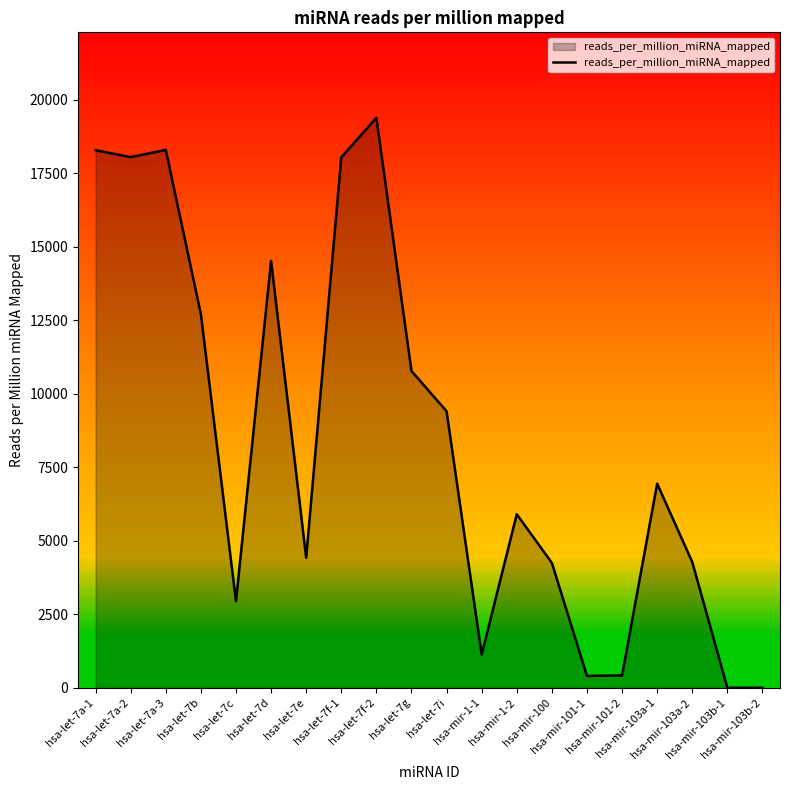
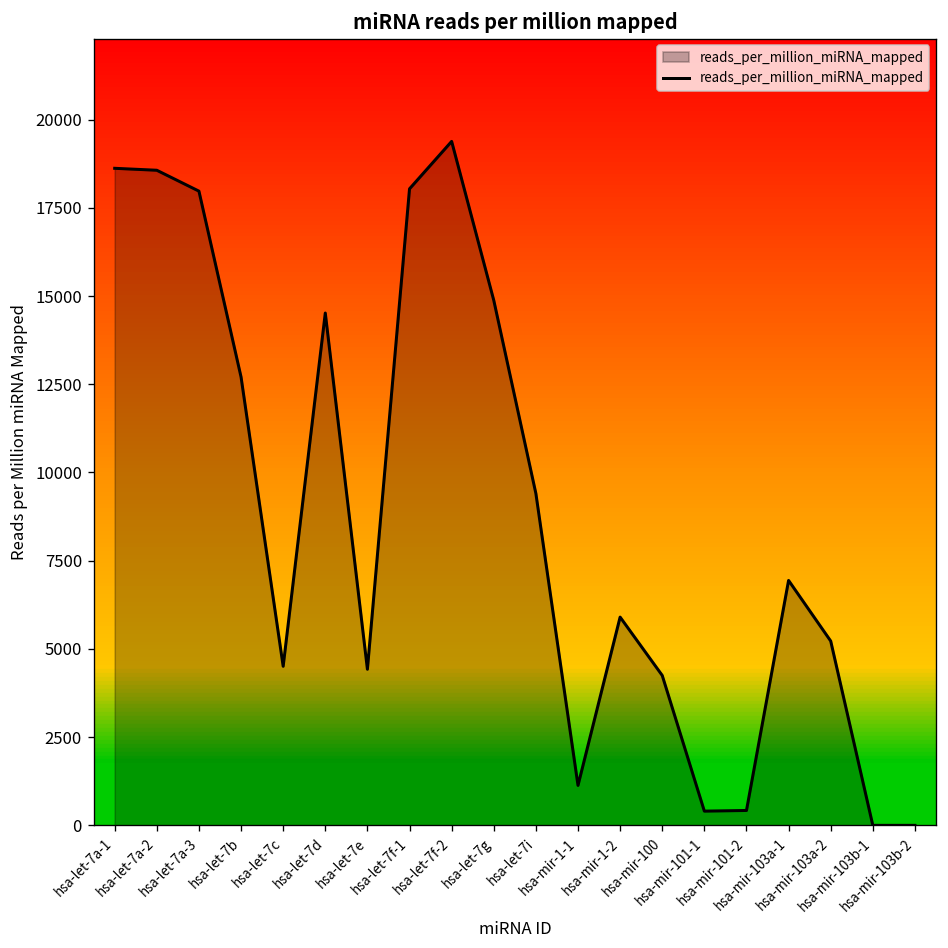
  {
-   "hsa-let-7a-1": 18300,
-   "hsa-let-7a-2": 18000,
-   "hsa-let-7a-3": 18300,
+   "hsa-let-7a-1": 18600,
+   "hsa-let-7a-2": 18600,
+   "hsa-let-7a-3": 18000,
    "hsa-let-7b": 12700,
-   "hsa-let-7c": 2900,
+   "hsa-let-7c": 4500,
    "hsa-let-7d": 14500,
    "hsa-let-7e": 4400,
    "hsa-let-7f-1": 18000,
    "hsa-let-7f-2": 19400,
-   "hsa-let-7g": 10800,
+   "hsa-let-7g": 14900,
    "hsa-let-7i": 9400,
    "hsa-mir-1-1": 1100,
    "hsa-mir-1-2": 5900,
    "hsa-mir-100": 4200,
    "hsa-mir-101-1": 400,
    "hsa-mir-101-2": 400,
    "hsa-mir-103a-1": 6900,
-   "hsa-mir-103a-2": 4300,
+   "hsa-mir-103a-2": 5200,
    "hsa-mir-103b-1": 0,
    "hsa-mir-103b-2": 0
  }
